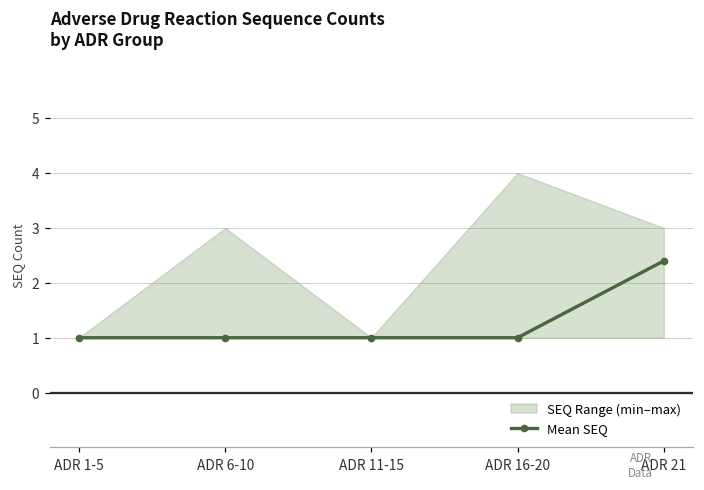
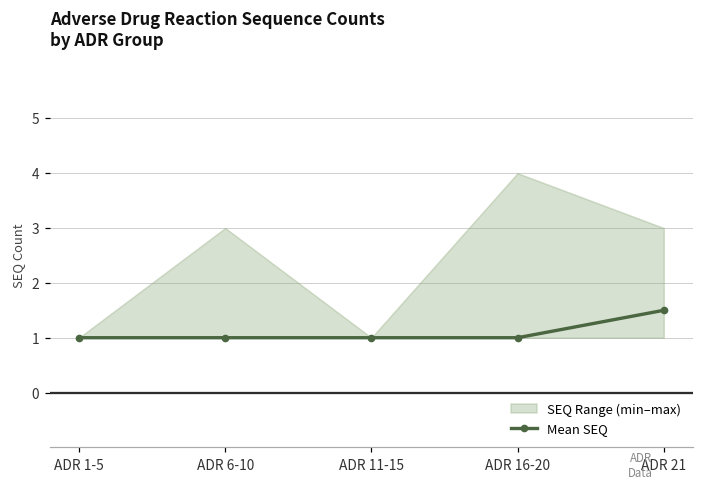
  {
    "SEQ Range (min–max)": {
      "ADR 6-10": 3.0,
      "ADR 16-20": 4.0,
      "ADR 21": 3.0
    },
    "Mean SEQ": {
      "ADR 6-10": 1.0,
      "ADR 16-20": 1.0,
-     "ADR 21": 2.4
+     "ADR 21": 1.5
    }
  }
